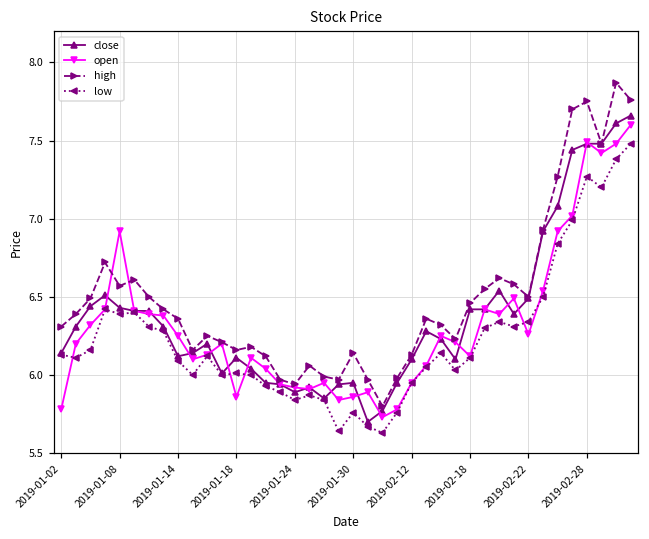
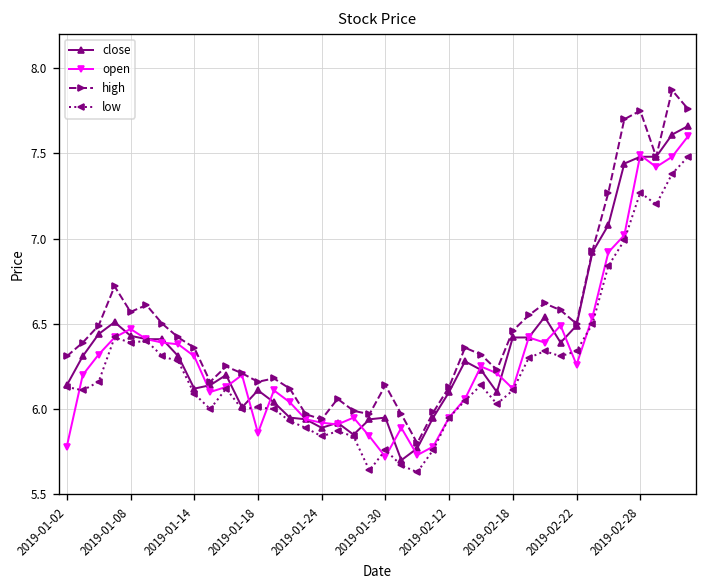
  {
    "open": {
      "2019-01-02": 5.78,
-     "2019-01-08": 6.92,
-     "2019-01-14": 6.25,
+     "2019-01-08": 6.47,
+     "2019-01-14": 6.31,
      "2019-01-18": 5.86,
      "2019-01-24": 5.92,
-     "2019-01-30": 5.86,
+     "2019-01-30": 5.72,
      "2019-02-22": 6.26
    }
  }
